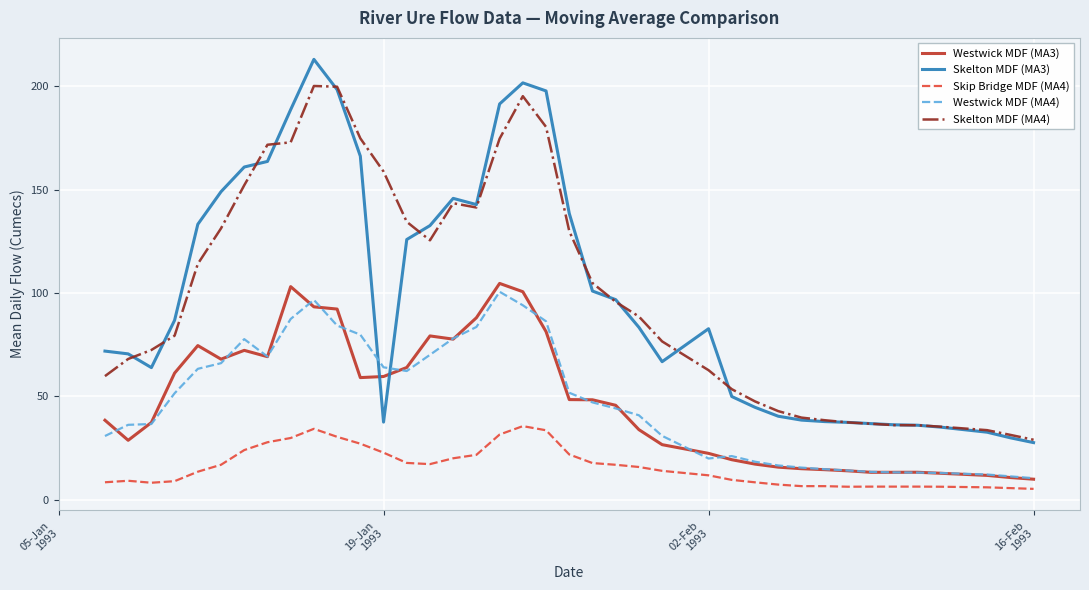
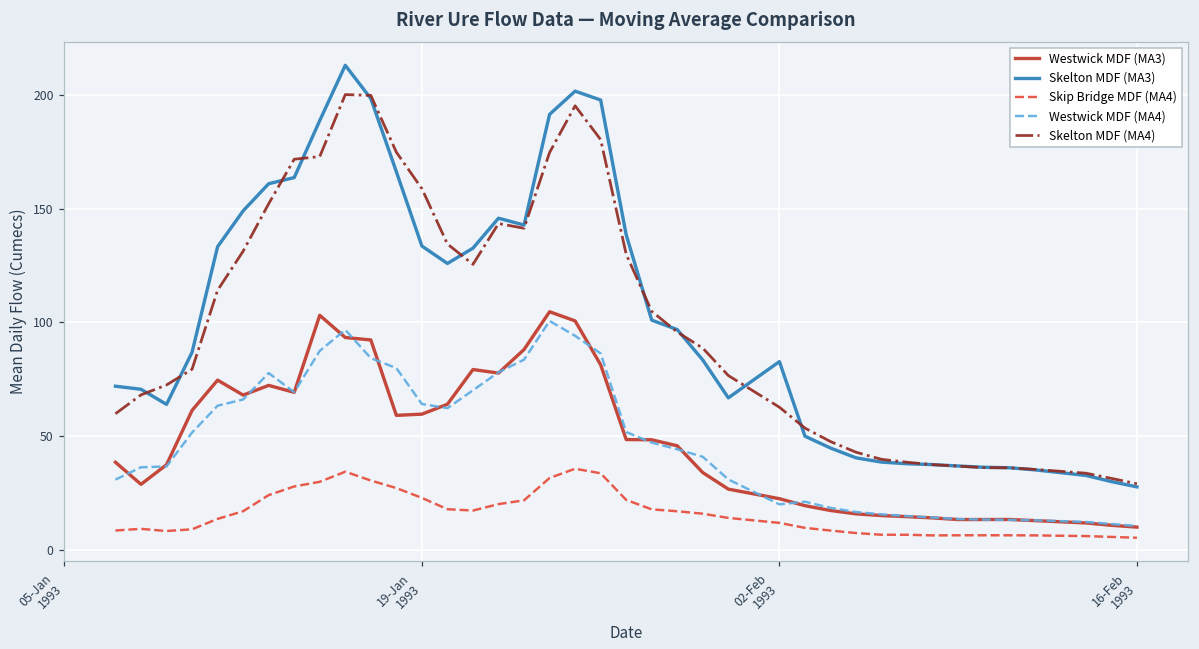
  {
    "Skelton MDF (MA3)": {
-     "19-Jan 1993": 38,
+     "19-Jan 1993": 134,
      "02-Feb 1993": 83,
      "16-Feb 1993": 28
    },
    "Westwick MDF (MA4)": {
      "19-Jan 1993": 64,
      "02-Feb 1993": 20
    }
  }
